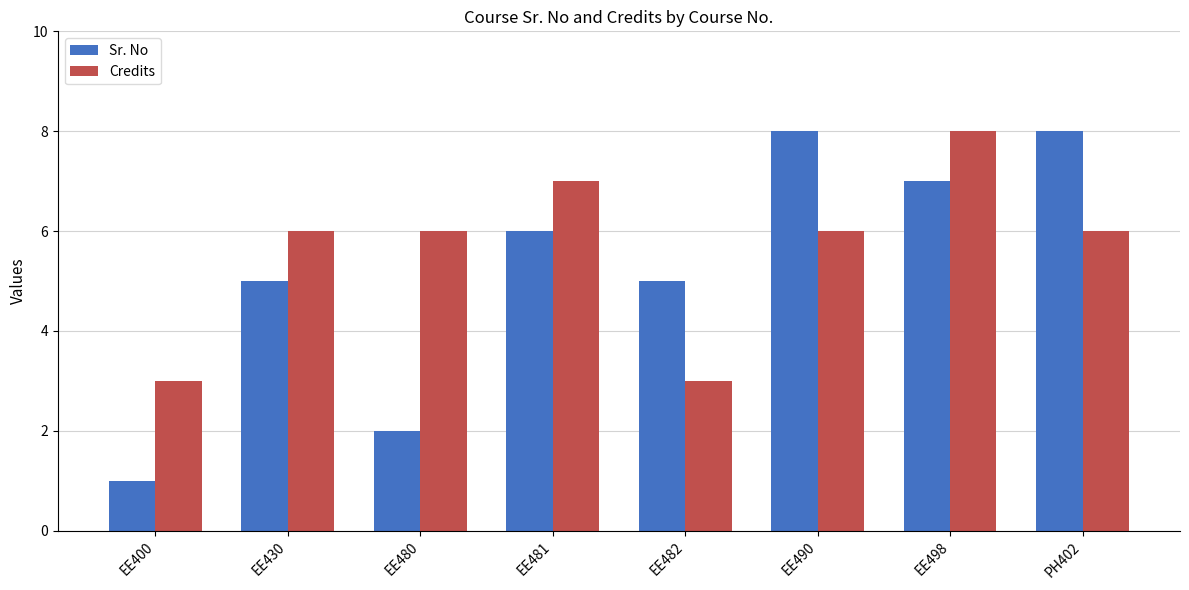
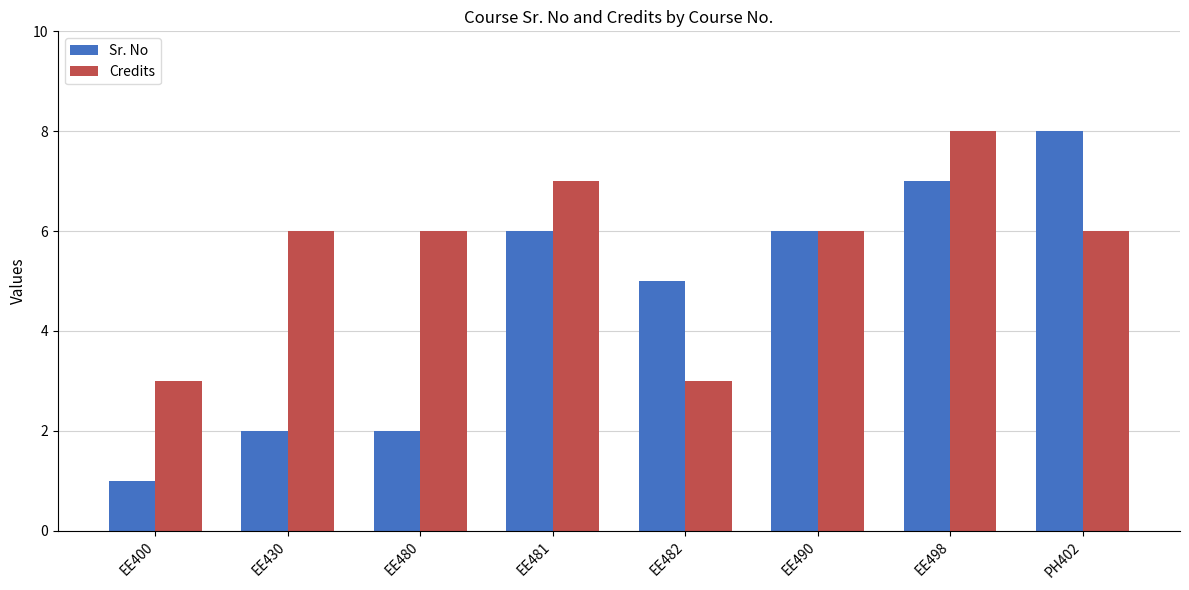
  {
    "Sr. No": {
      "EE400": 1,
-     "EE430": 5,
+     "EE430": 2,
      "EE480": 2,
      "EE481": 6,
      "EE482": 5,
-     "EE490": 8,
+     "EE490": 6,
      "EE498": 7,
      "PH402": 8
    },
    "Credits": {
      "EE400": 3,
      "EE430": 6,
      "EE480": 6,
      "EE481": 7,
      "EE482": 3,
      "EE490": 6,
      "EE498": 8,
      "PH402": 6
    }
  }
